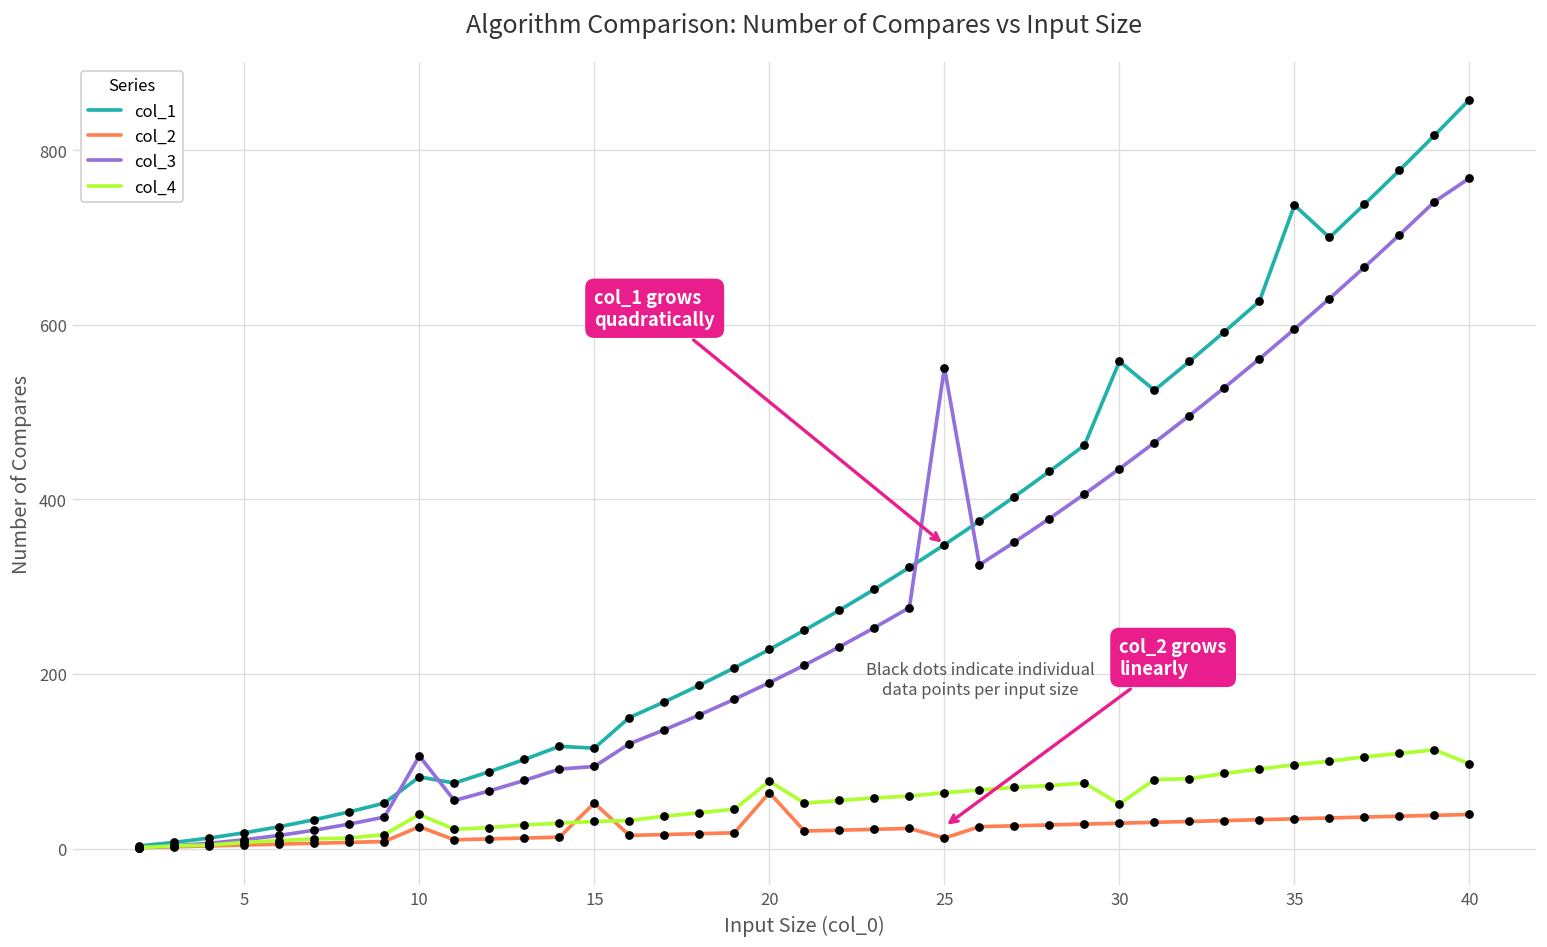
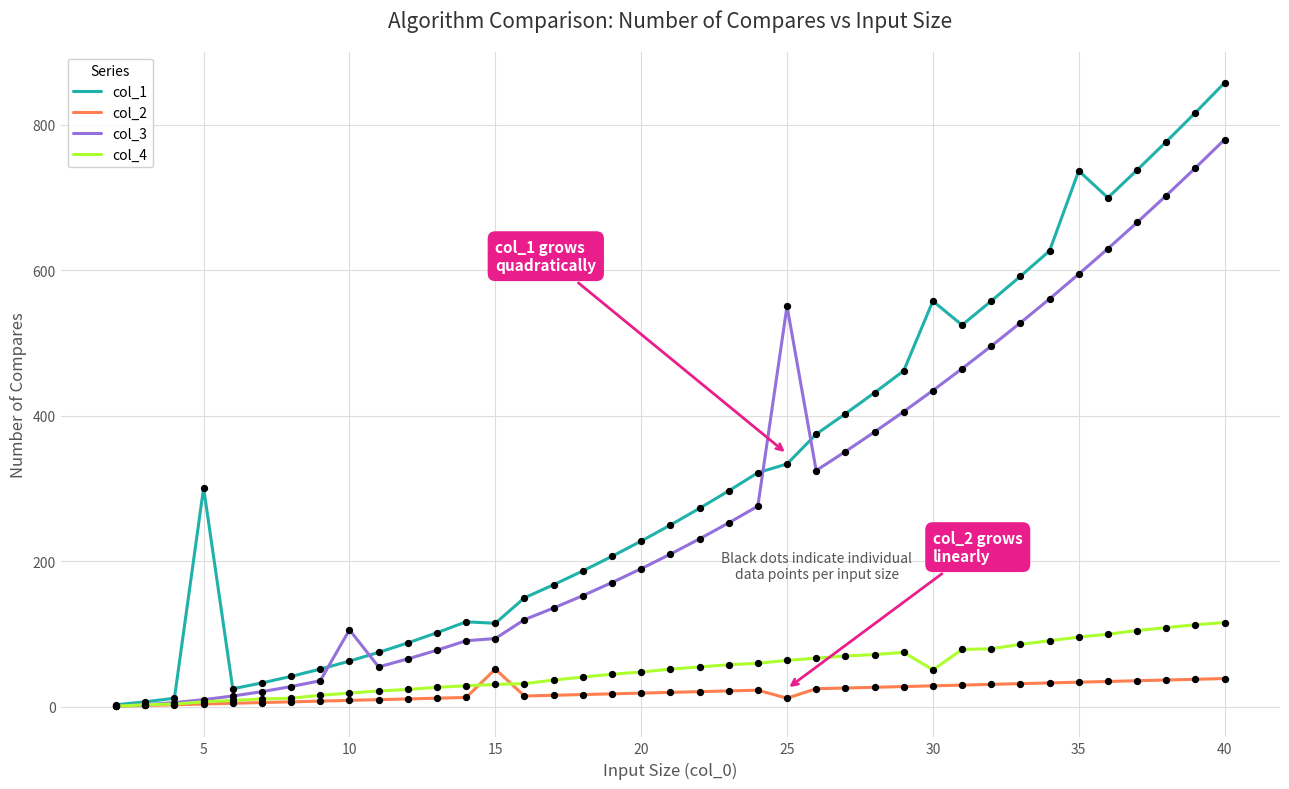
  {
    "col_1": {
-     "5": 20,
-     "10": 80,
+     "5": 300,
+     "10": 60,
      "15": 120,
      "20": 230,
-     "25": 350,
+     "25": 330,
      "30": 560,
      "35": 740,
      "40": 860
    },
    "col_2": {
-     "10": 30,
+     "10": 10,
      "15": 50,
-     "20": 60,
+     "20": 20,
      "25": 10,
      "30": 30,
      "35": 30,
      "40": 40
    },
    "col_3": {
      "10": 110,
      "15": 90,
      "20": 190,
      "25": 550,
      "30": 440,
      "35": 600,
-     "40": 770
+     "40": 780
    },
    "col_4": {
-     "10": 40,
+     "10": 20,
      "15": 30,
-     "20": 80,
+     "20": 50,
      "25": 60,
      "30": 50,
      "35": 100,
-     "40": 100
+     "40": 120
    }
  }
